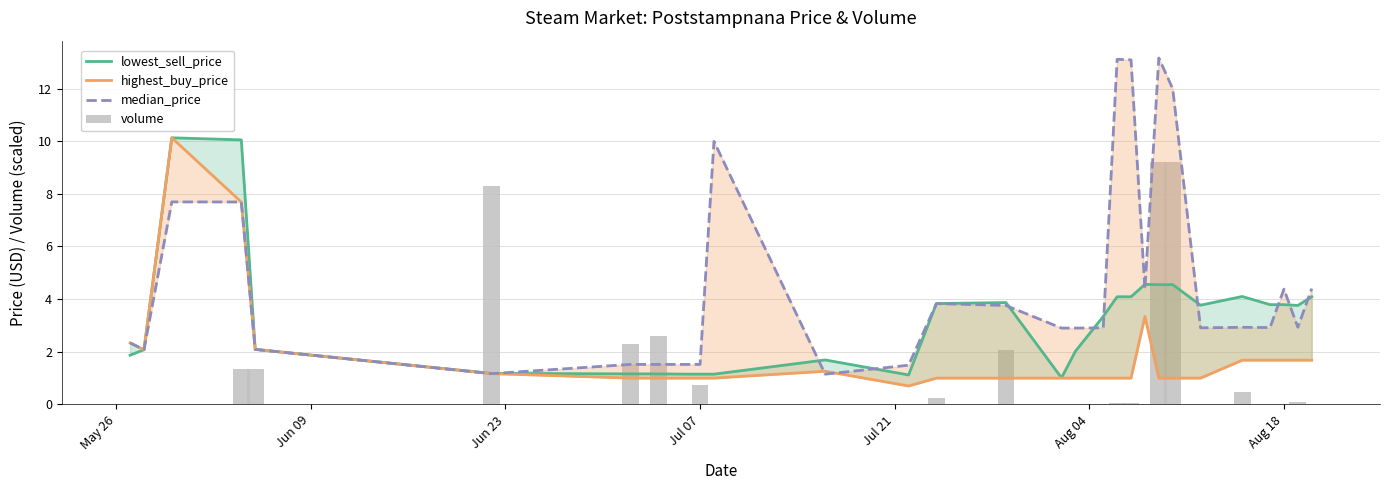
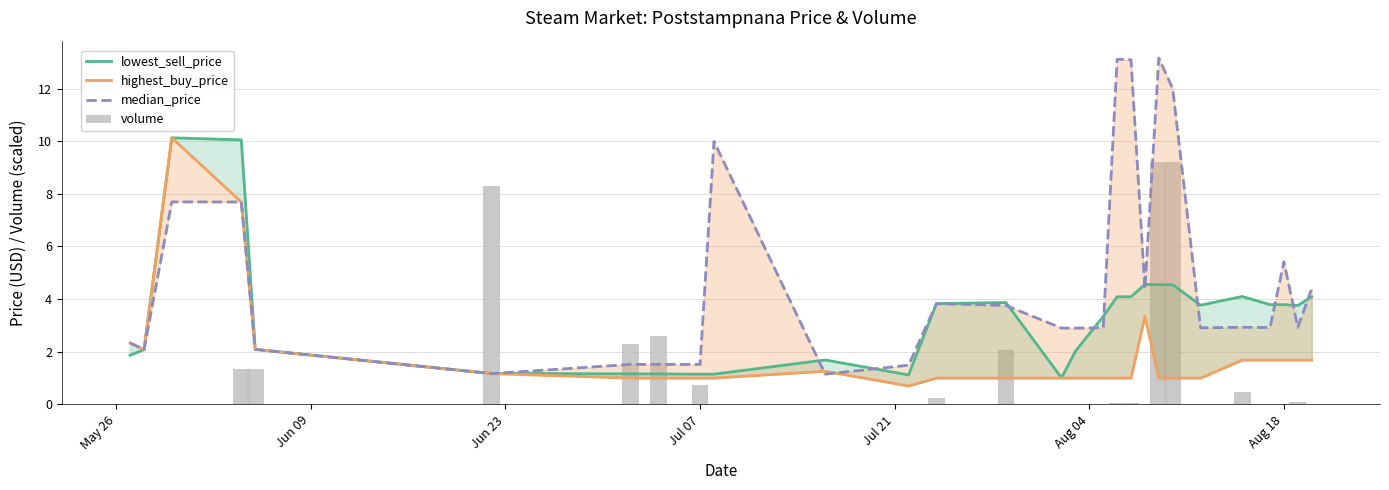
  {
    "volume": {
      "Jul 07": 0.8
    },
    "median_price": {
-     "Aug 18": 4.4
+     "Aug 18": 5.4
    }
  }
